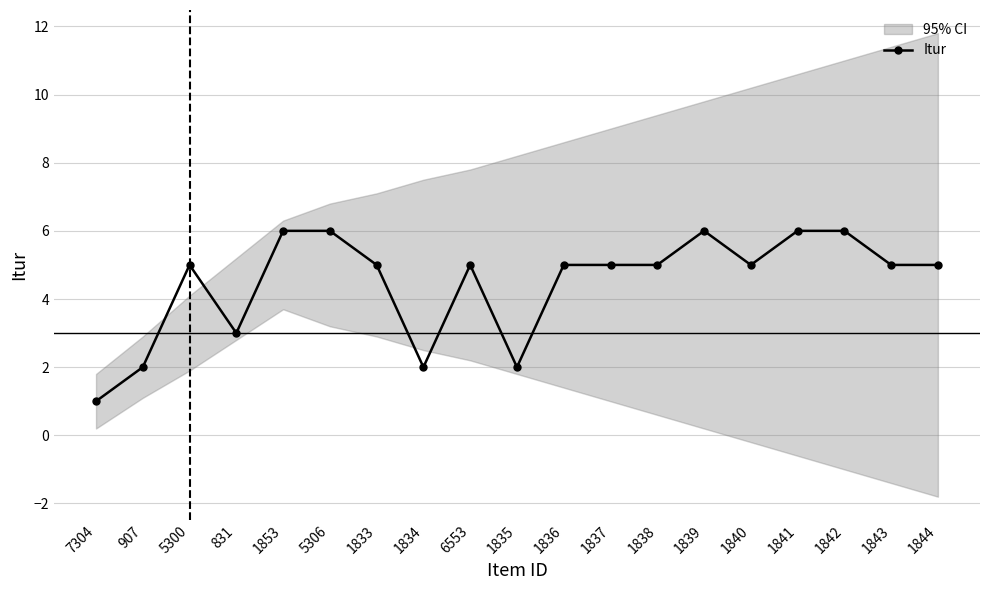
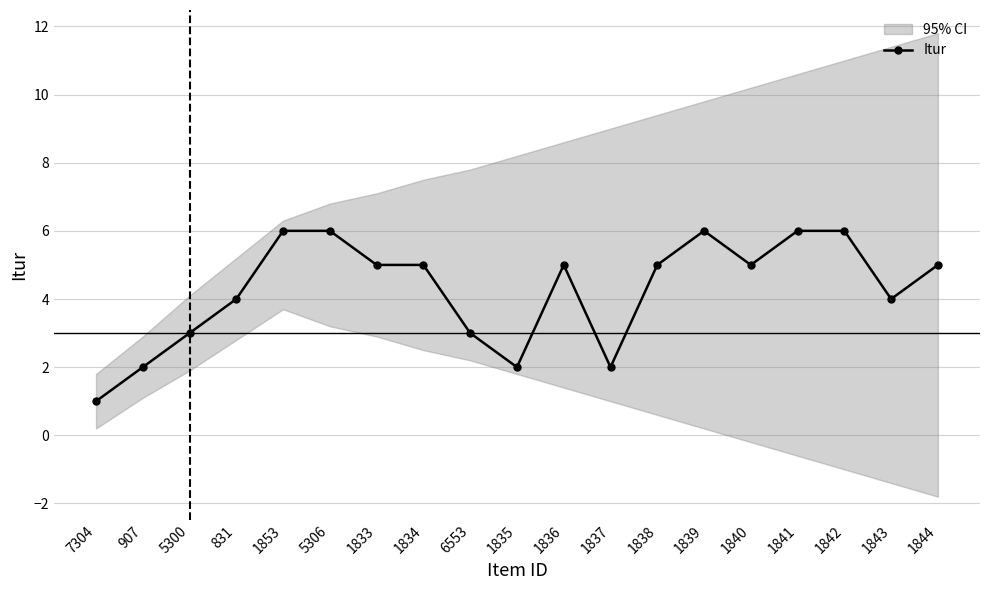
  {
    "Itur": {
      "7304": 1,
      "907": 2,
-     "5300": 5,
-     "831": 3,
+     "5300": 3,
+     "831": 4,
      "1853": 6,
      "5306": 6,
      "1833": 5,
-     "1834": 2,
-     "6553": 5,
+     "1834": 5,
+     "6553": 3,
      "1835": 2,
      "1836": 5,
-     "1837": 5,
+     "1837": 2,
      "1838": 5,
      "1839": 6,
      "1840": 5,
      "1841": 6,
      "1842": 6,
-     "1843": 5,
+     "1843": 4,
      "1844": 5
    }
  }
